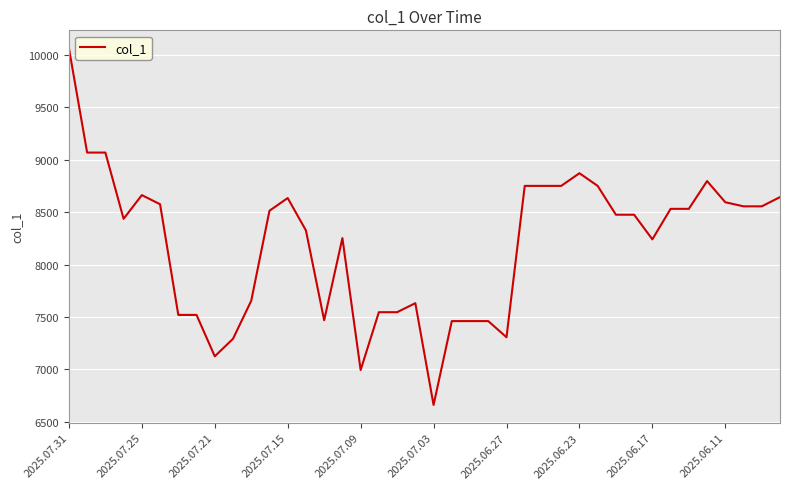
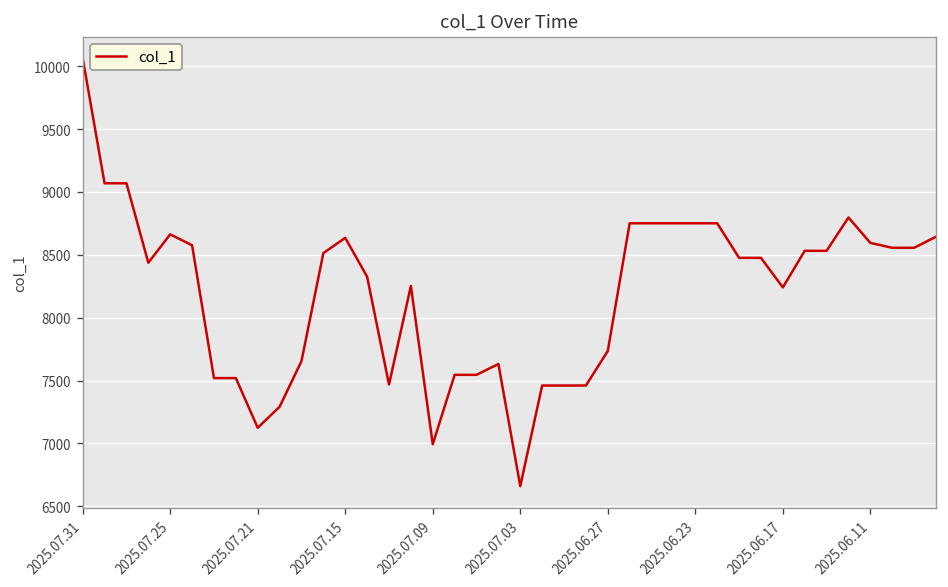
  {
    "2025.07.31": 10070,
    "2025.07.25": 8660,
    "2025.07.21": 7130,
    "2025.07.15": 8640,
    "2025.07.09": 6990,
    "2025.07.03": 6660,
-   "2025.06.27": 7310,
-   "2025.06.23": 8870,
+   "2025.06.27": 7740,
+   "2025.06.23": 8750,
    "2025.06.17": 8240,
    "2025.06.11": 8600
  }
